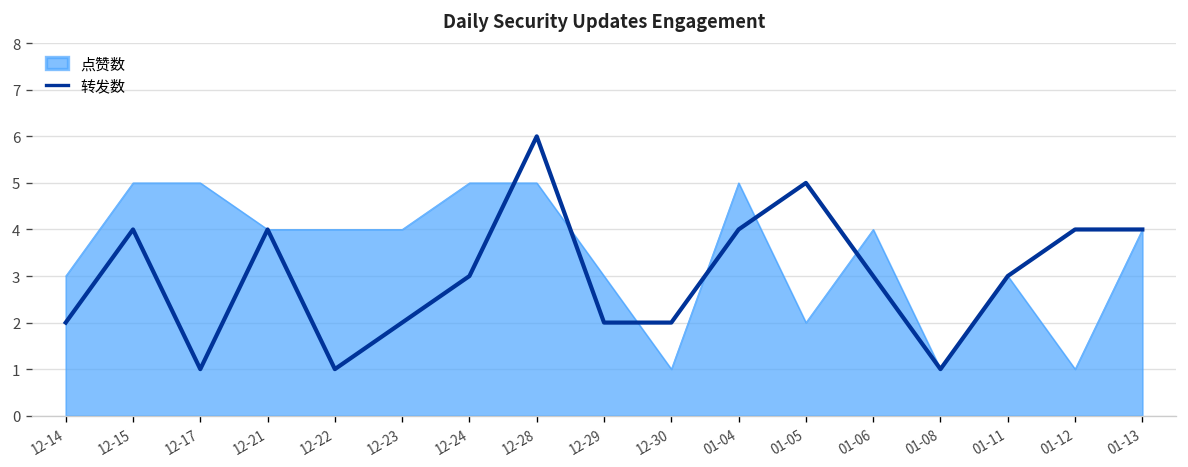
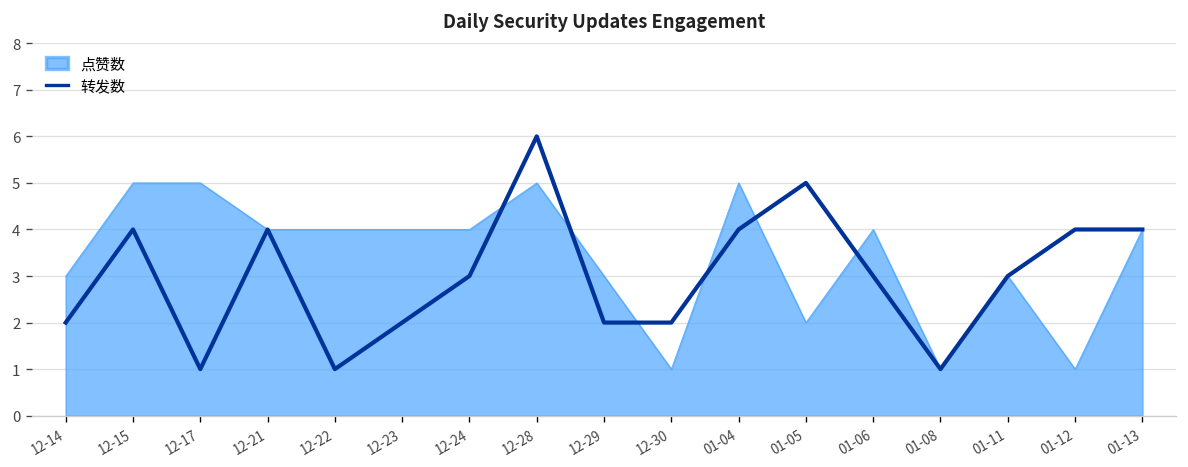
  {
    "点赞数": {
      "12-14": 3,
      "12-15": 5,
      "12-17": 5,
      "12-22": 4,
      "12-23": 4,
-     "12-24": 5,
+     "12-24": 4,
      "12-28": 5,
      "12-29": 3,
      "12-30": 1,
      "01-04": 5,
      "01-05": 2,
      "01-06": 4,
      "01-12": 1
    },
    "转发数": {
      "12-14": 2,
      "12-15": 4,
      "12-17": 1,
      "12-22": 1,
      "12-23": 2,
      "12-24": 3,
      "12-28": 6,
      "12-29": 2,
      "12-30": 2,
      "01-04": 4,
      "01-05": 5,
      "01-06": 3,
      "01-12": 4
    }
  }
